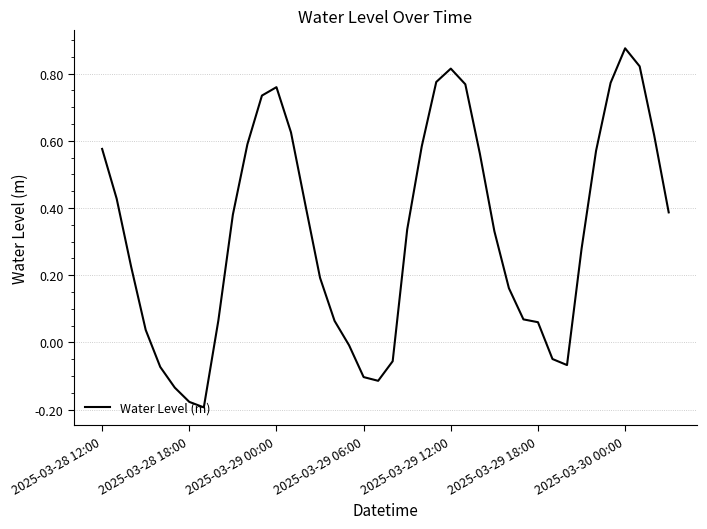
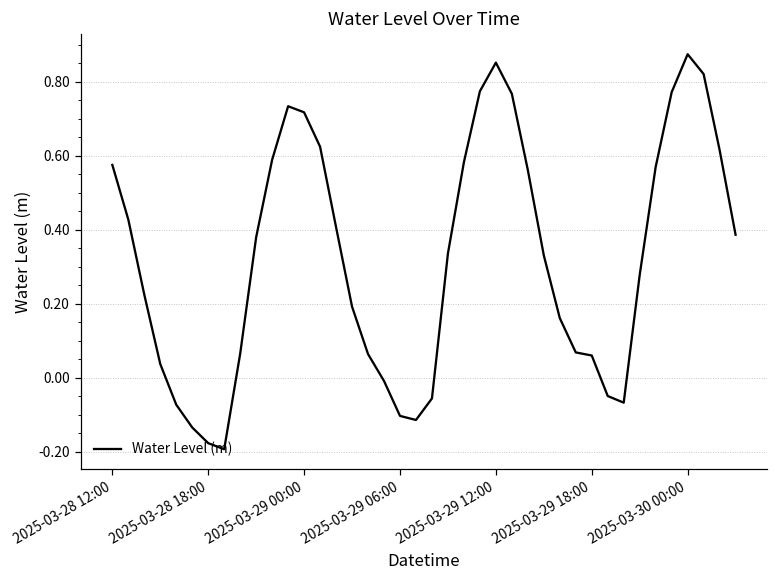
  {
    "2025-03-28 12:00": 0.58,
    "2025-03-28 18:00": -0.18,
-   "2025-03-29 00:00": 0.76,
+   "2025-03-29 00:00": 0.72,
    "2025-03-29 06:00": -0.10,
-   "2025-03-29 12:00": 0.81,
+   "2025-03-29 12:00": 0.85,
    "2025-03-29 18:00": 0.06,
    "2025-03-30 00:00": 0.88
  }
